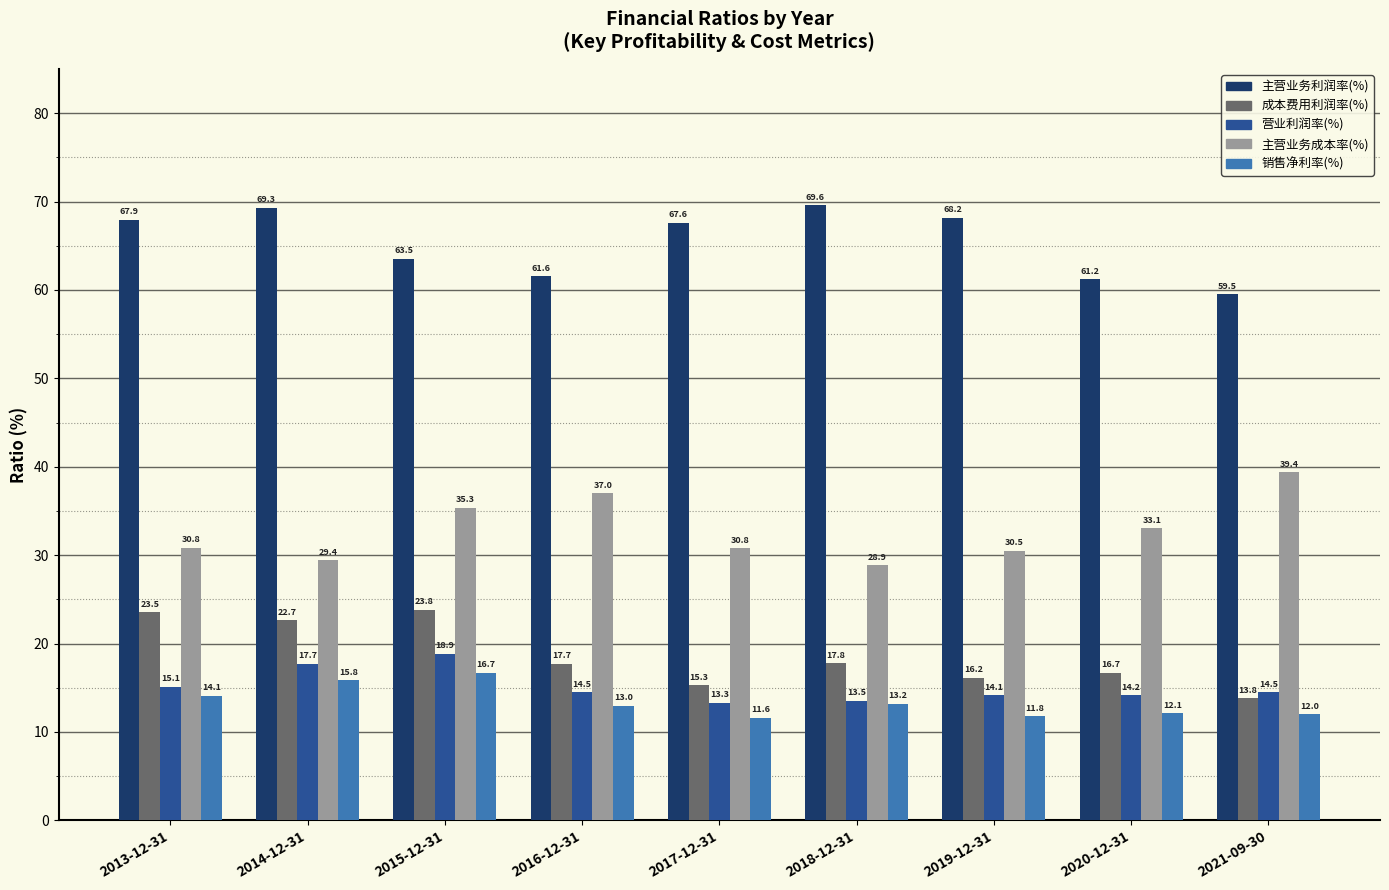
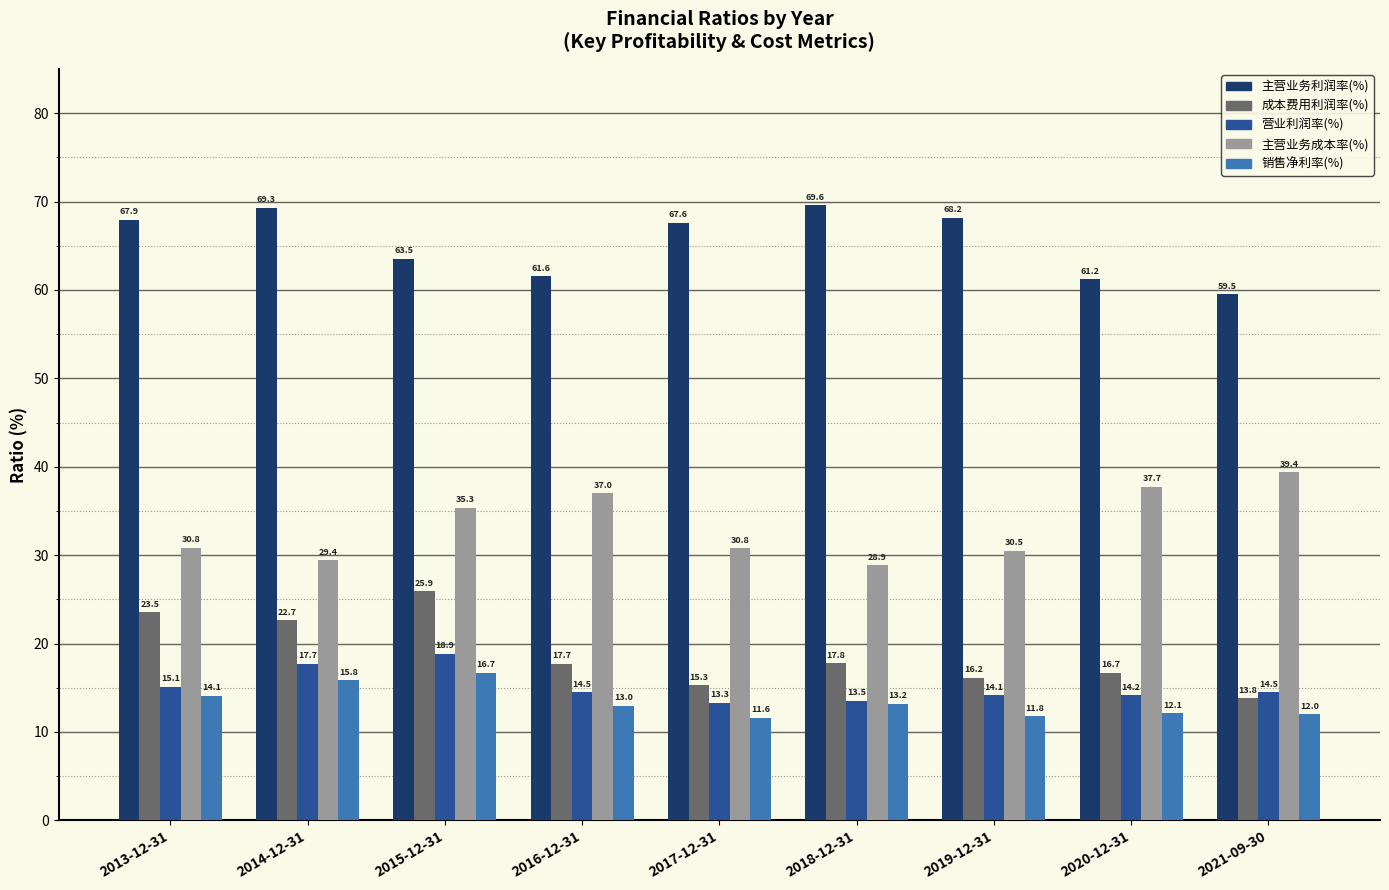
  {
    "成本费用利润率(%)": {
      "2013-12-31": 23.5,
      "2014-12-31": 22.7,
-     "2015-12-31": 23.8,
+     "2015-12-31": 25.9,
      "2016-12-31": 17.7,
      "2017-12-31": 15.3,
      "2018-12-31": 17.8,
      "2019-12-31": 16.2,
      "2020-12-31": 16.7,
      "2021-09-30": 13.8
    },
    "主营业务成本率(%)": {
      "2013-12-31": 30.8,
      "2014-12-31": 29.4,
      "2015-12-31": 35.3,
      "2016-12-31": 37.0,
      "2017-12-31": 30.8,
      "2018-12-31": 28.9,
      "2019-12-31": 30.5,
-     "2020-12-31": 33.1,
+     "2020-12-31": 37.7,
      "2021-09-30": 39.4
    }
  }
